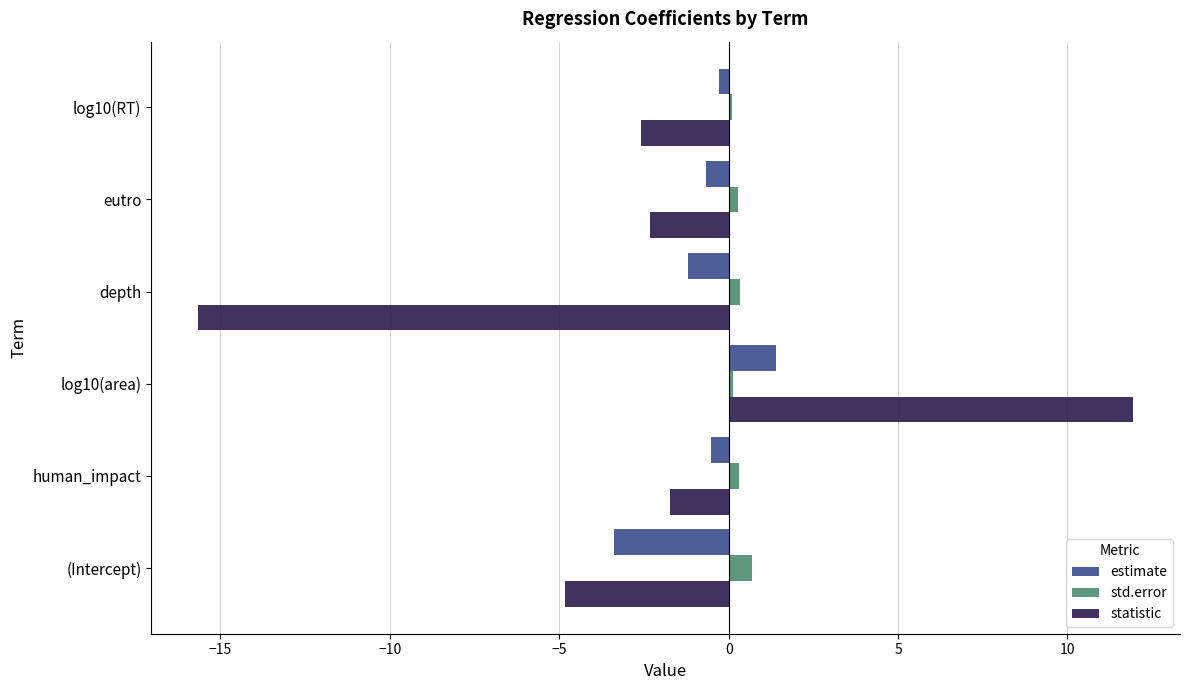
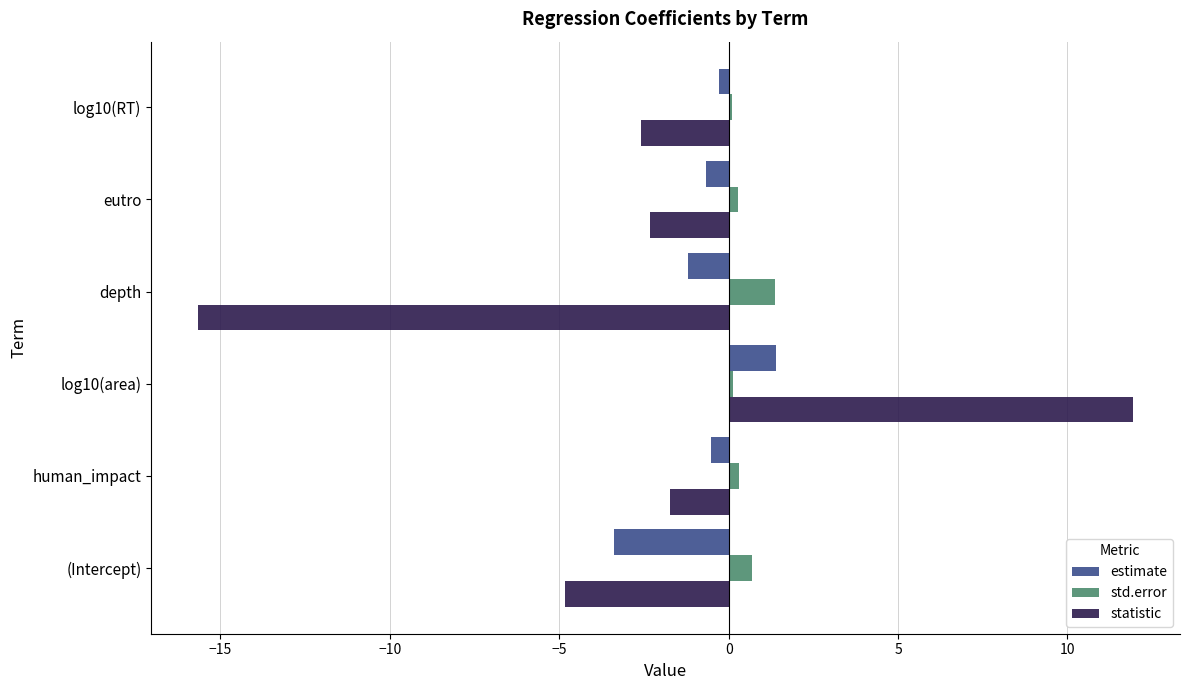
  {
    "estimate": {
      "log10(RT)": -0.3,
      "eutro": -0.7,
      "depth": -1.2,
      "log10(area)": 1.4,
      "human_impact": -0.5,
      "(Intercept)": -3.4
    },
    "std.error": {
      "log10(RT)": 0.1,
      "eutro": 0.3,
-     "depth": 0.3,
+     "depth": 1.4,
      "log10(area)": 0.1,
      "human_impact": 0.3,
      "(Intercept)": 0.7
    },
    "statistic": {
      "log10(RT)": -2.6,
      "eutro": -2.3,
      "depth": -15.7,
      "log10(area)": 11.9,
      "human_impact": -1.7,
      "(Intercept)": -4.8
    }
  }
